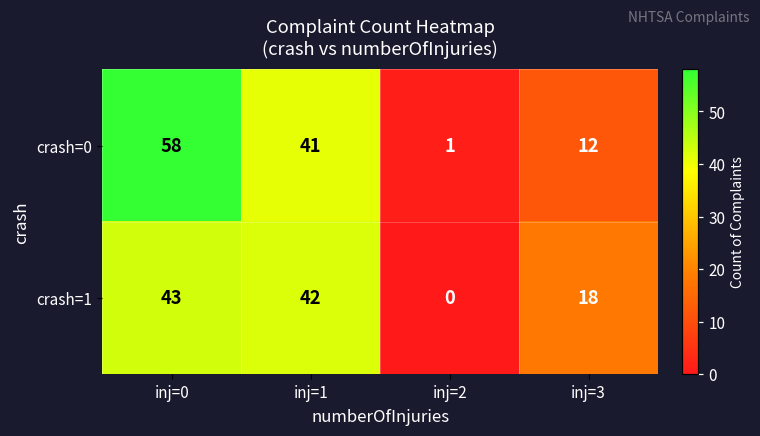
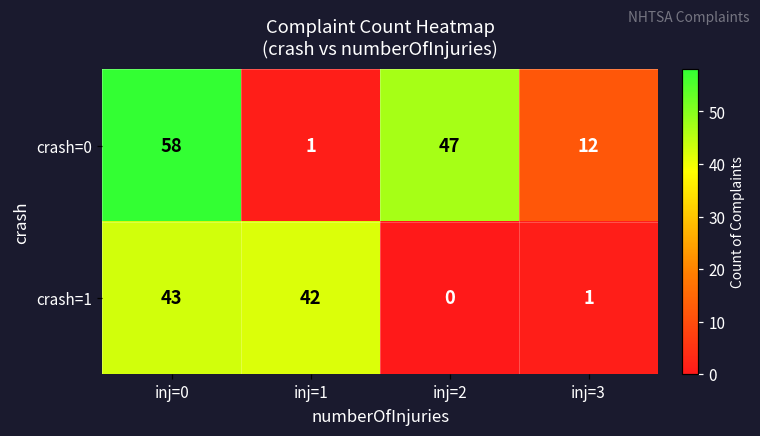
  {
    "crash=0": {
      "inj=0": 58,
-     "inj=1": 41,
-     "inj=2": 1,
+     "inj=1": 1,
+     "inj=2": 47,
      "inj=3": 12
    },
    "crash=1": {
      "inj=0": 43,
      "inj=1": 42,
      "inj=2": 0,
-     "inj=3": 18
+     "inj=3": 1
    }
  }
